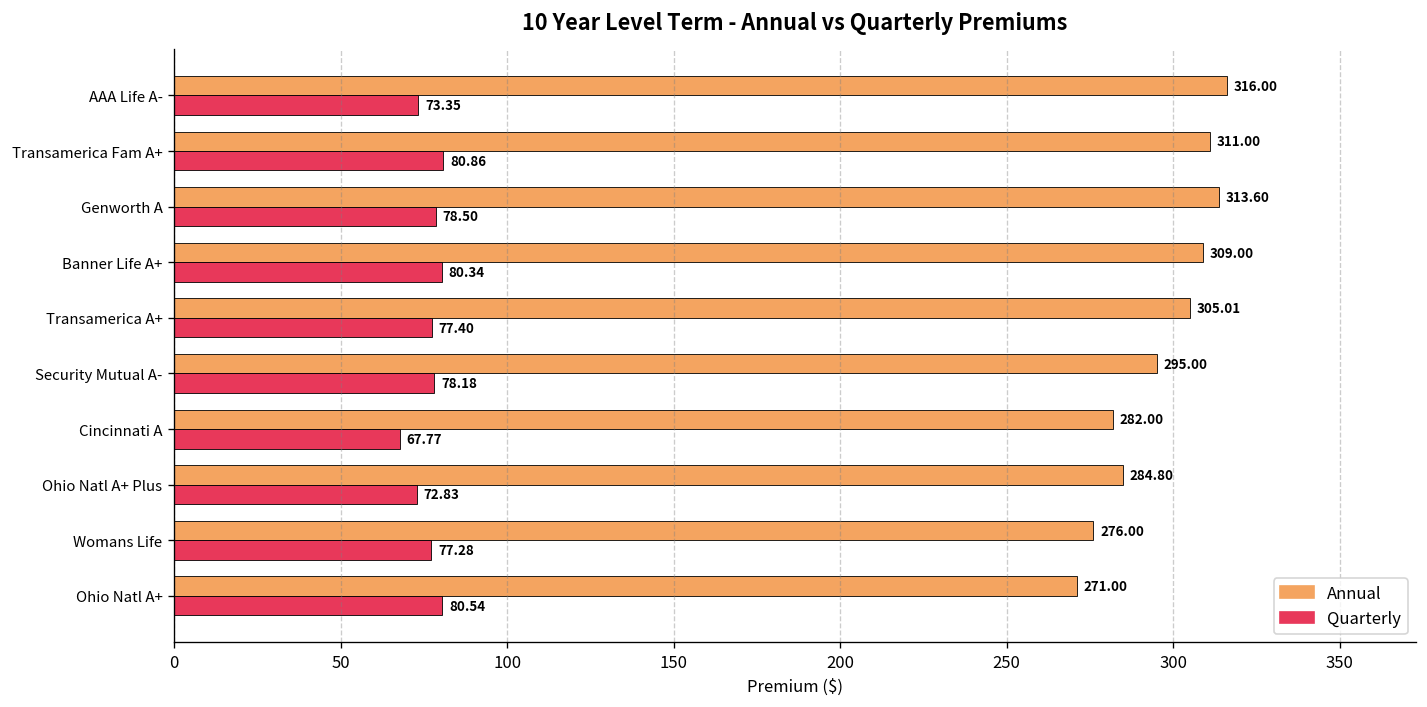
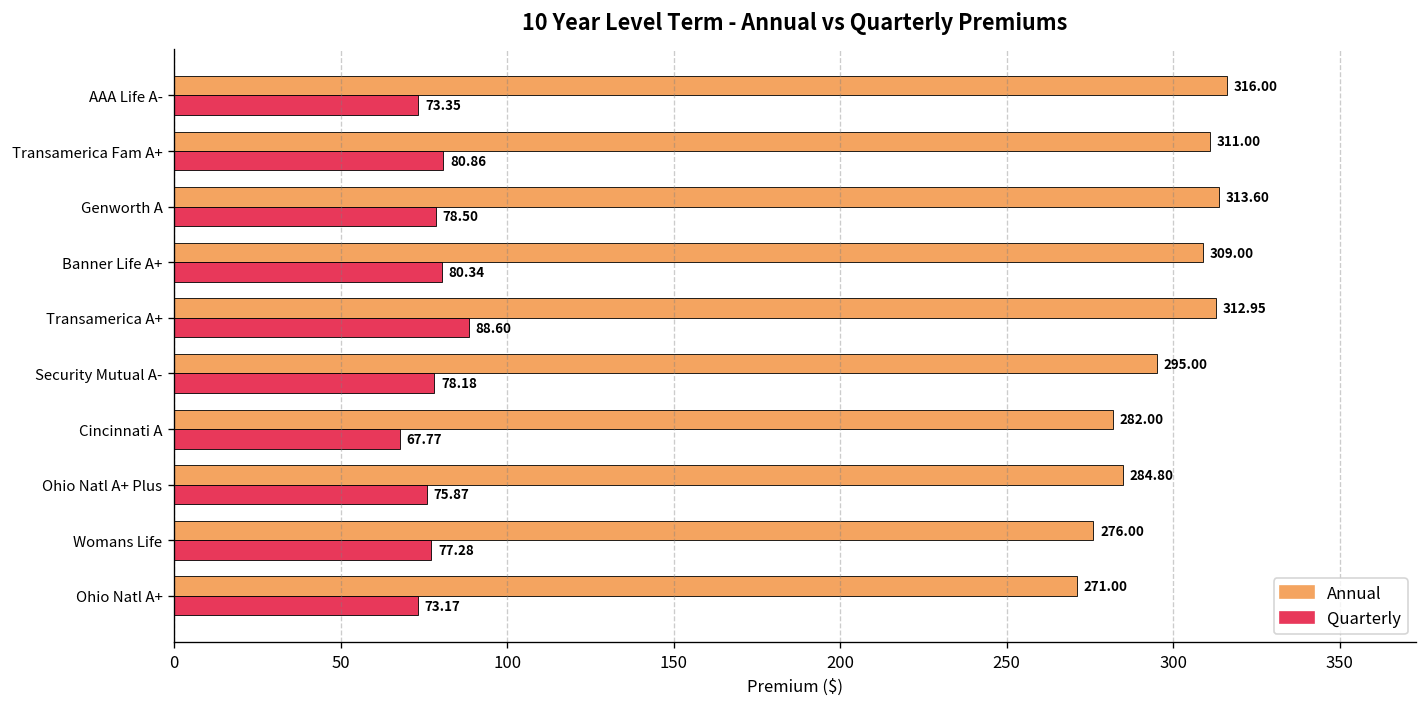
  {
    "Annual": {
      "AAA Life A-": 316.00,
      "Transamerica Fam A+": 311.00,
      "Genworth A": 313.60,
      "Banner Life A+": 309.00,
-     "Transamerica A+": 305.01,
+     "Transamerica A+": 312.95,
      "Security Mutual A-": 295.00,
      "Cincinnati A": 282.00,
      "Ohio Natl A+ Plus": 284.80,
      "Womans Life": 276.00,
      "Ohio Natl A+": 271.00
    },
    "Quarterly": {
      "AAA Life A-": 73.35,
      "Transamerica Fam A+": 80.86,
      "Genworth A": 78.50,
      "Banner Life A+": 80.34,
-     "Transamerica A+": 77.40,
+     "Transamerica A+": 88.60,
      "Security Mutual A-": 78.18,
      "Cincinnati A": 67.77,
-     "Ohio Natl A+ Plus": 72.83,
+     "Ohio Natl A+ Plus": 75.87,
      "Womans Life": 77.28,
-     "Ohio Natl A+": 80.54
+     "Ohio Natl A+": 73.17
    }
  }
